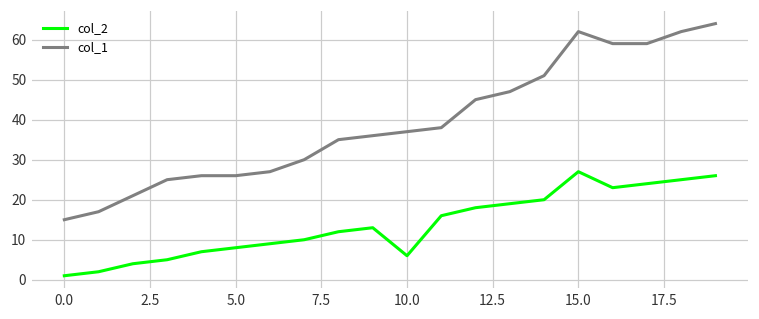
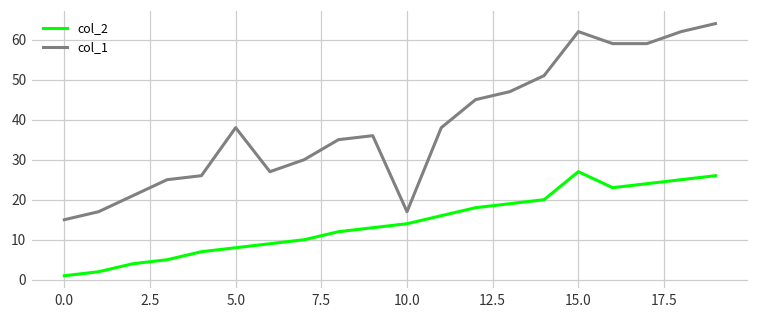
  {
    "col_2": {
      "0.0": 1,
      "5.0": 8,
-     "10.0": 6,
+     "10.0": 14,
      "15.0": 27
    },
    "col_1": {
      "0.0": 15,
-     "5.0": 26,
-     "10.0": 37,
+     "5.0": 38,
+     "10.0": 17,
      "15.0": 62
    }
  }
